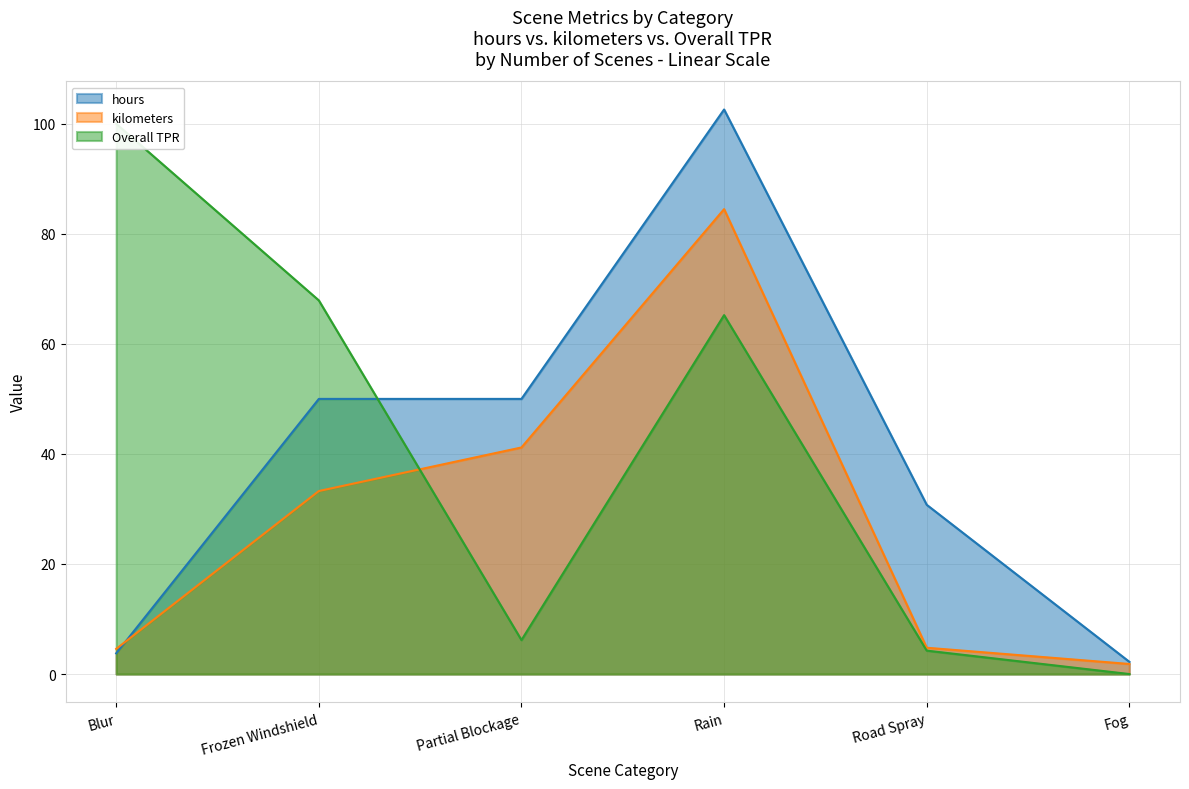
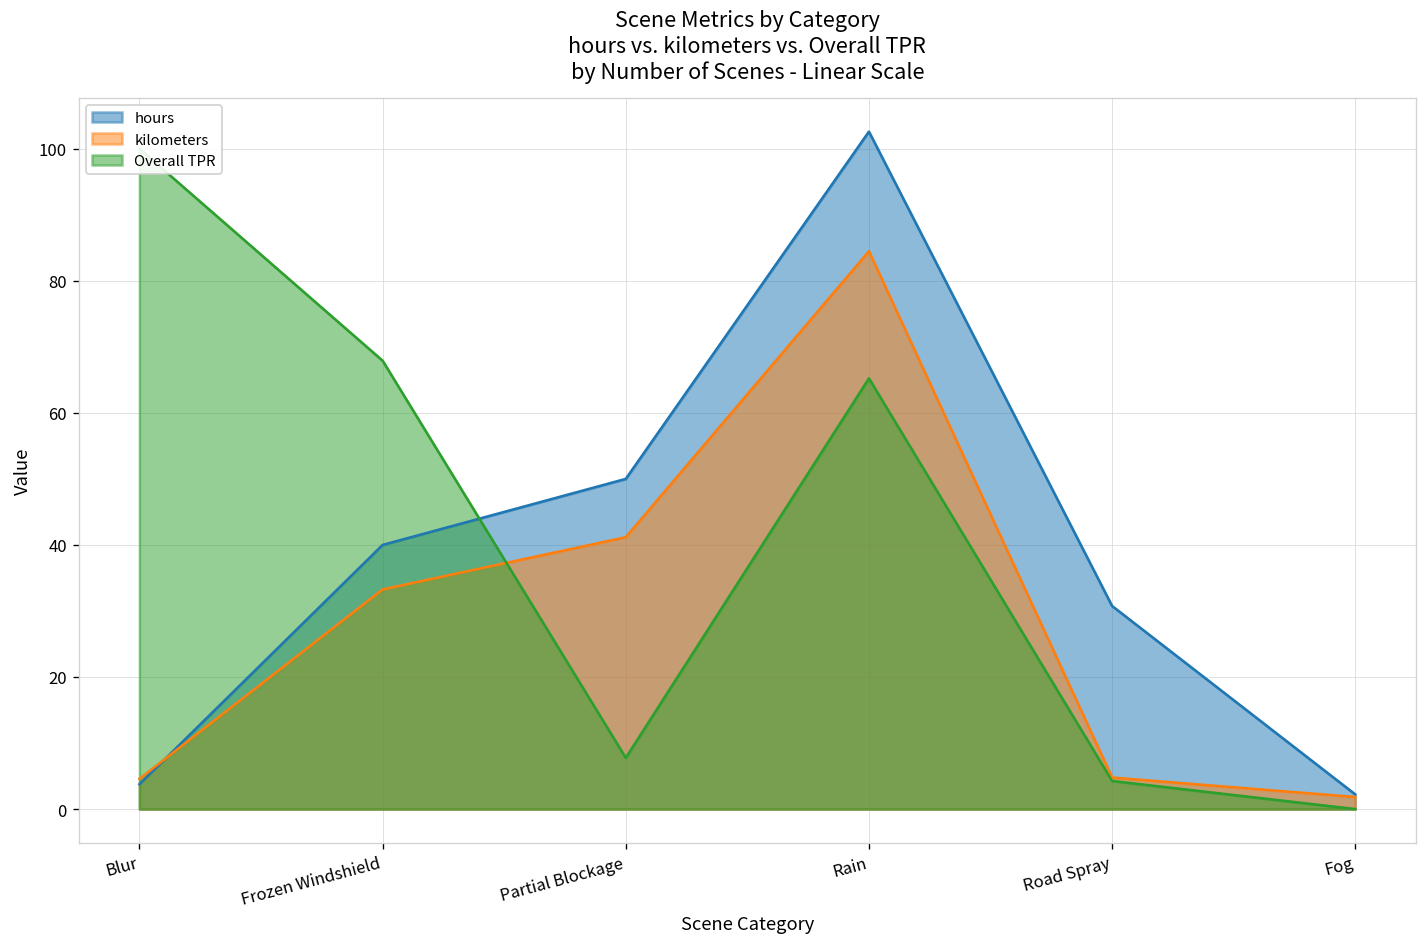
  {
    "hours": {
      "Blur": 4,
-     "Frozen Windshield": 50,
+     "Frozen Windshield": 40,
      "Partial Blockage": 50,
      "Rain": 103,
      "Road Spray": 31
    },
    "kilometers": {
      "Blur": 5,
      "Frozen Windshield": 33,
      "Partial Blockage": 41,
      "Rain": 84,
      "Road Spray": 5
    },
    "Overall TPR": {
      "Frozen Windshield": 68,
-     "Partial Blockage": 6,
+     "Partial Blockage": 8,
      "Rain": 65,
      "Road Spray": 4,
      "Fog": 0
    }
  }
